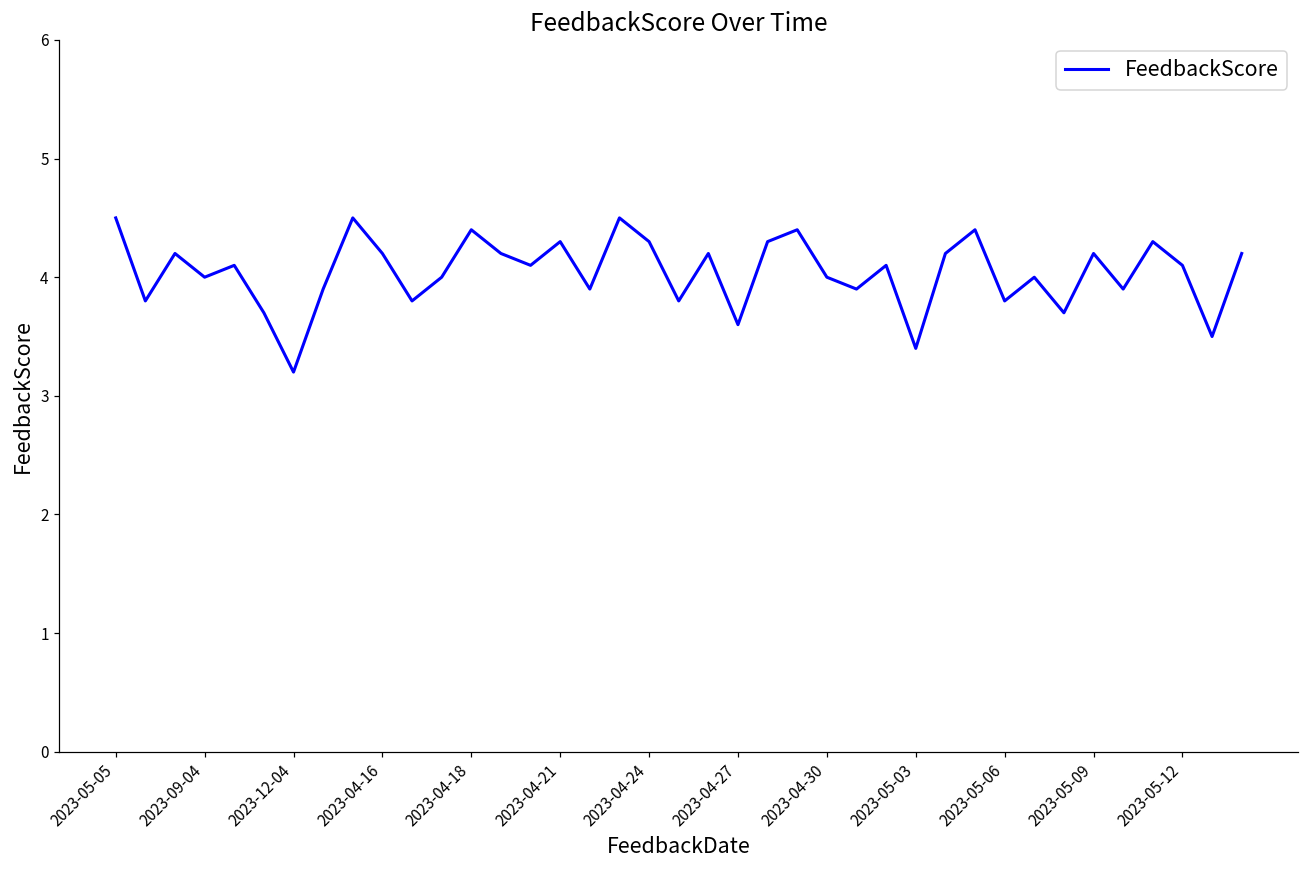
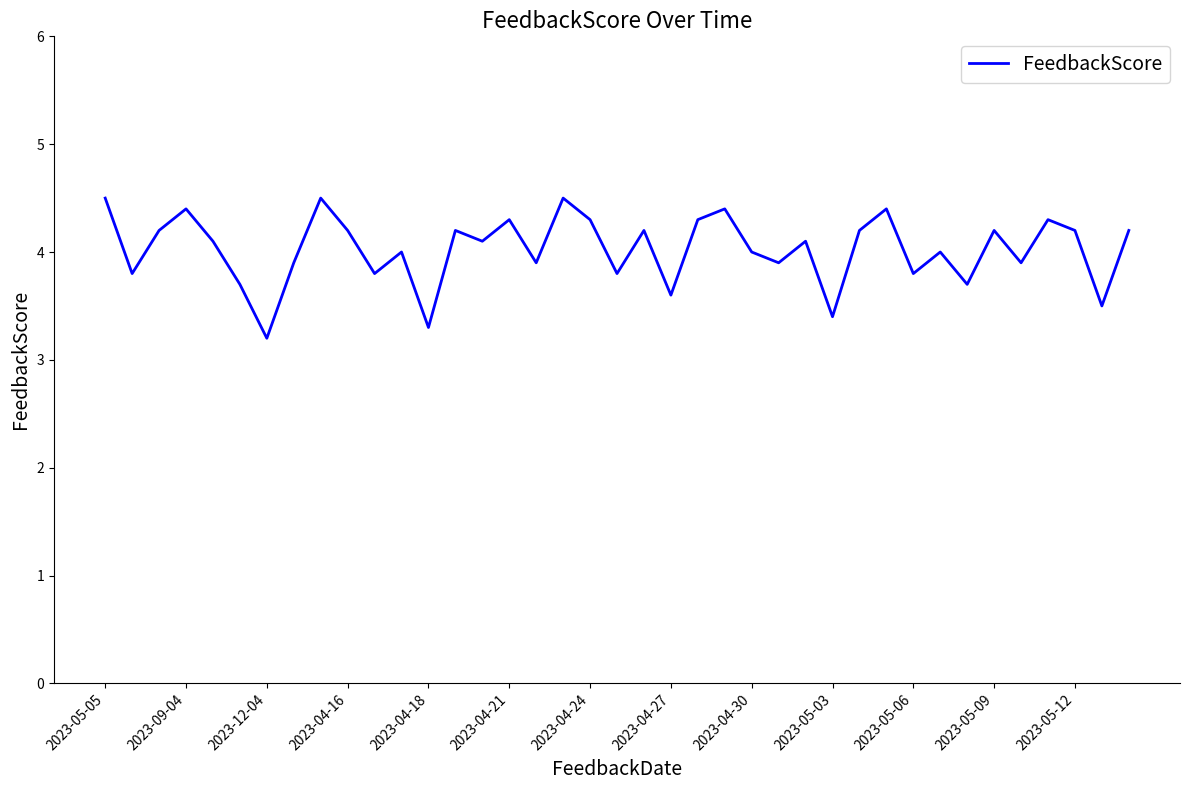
  {
-   "2023-09-04": 4.0,
+   "2023-09-04": 4.4,
    "2023-12-04": 3.2,
-   "2023-04-18": 4.4,
+   "2023-04-18": 3.3,
    "2023-04-21": 4.3,
    "2023-04-24": 4.3,
    "2023-04-27": 3.6,
    "2023-04-30": 4.0,
    "2023-05-03": 3.4,
    "2023-05-06": 3.8,
    "2023-05-09": 4.2,
-   "2023-05-12": 4.1
+   "2023-05-12": 4.2
  }
